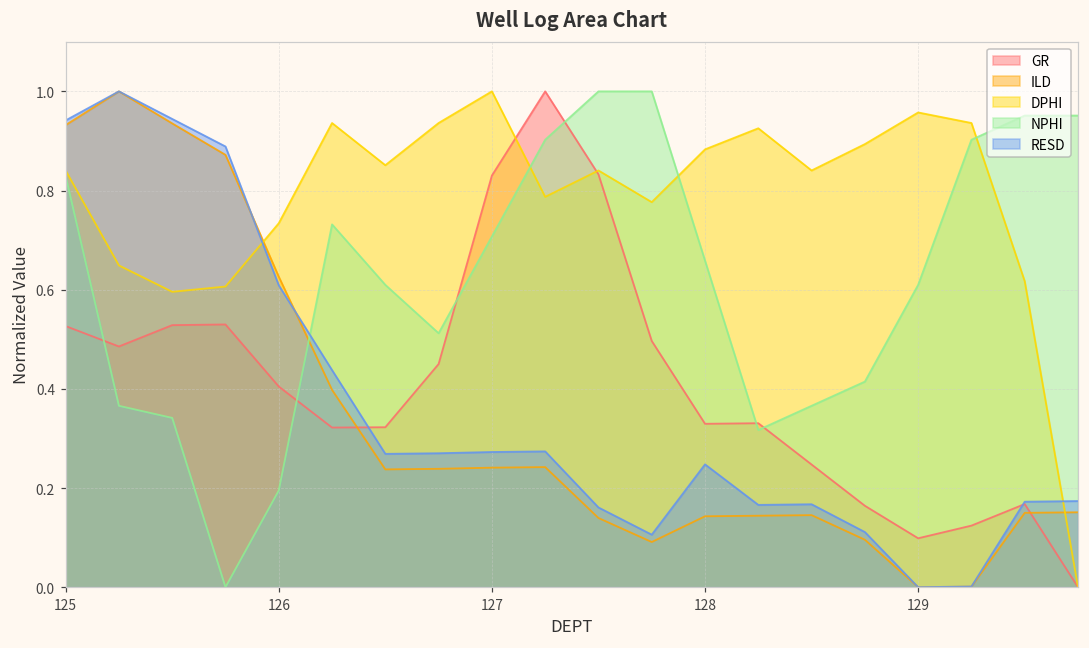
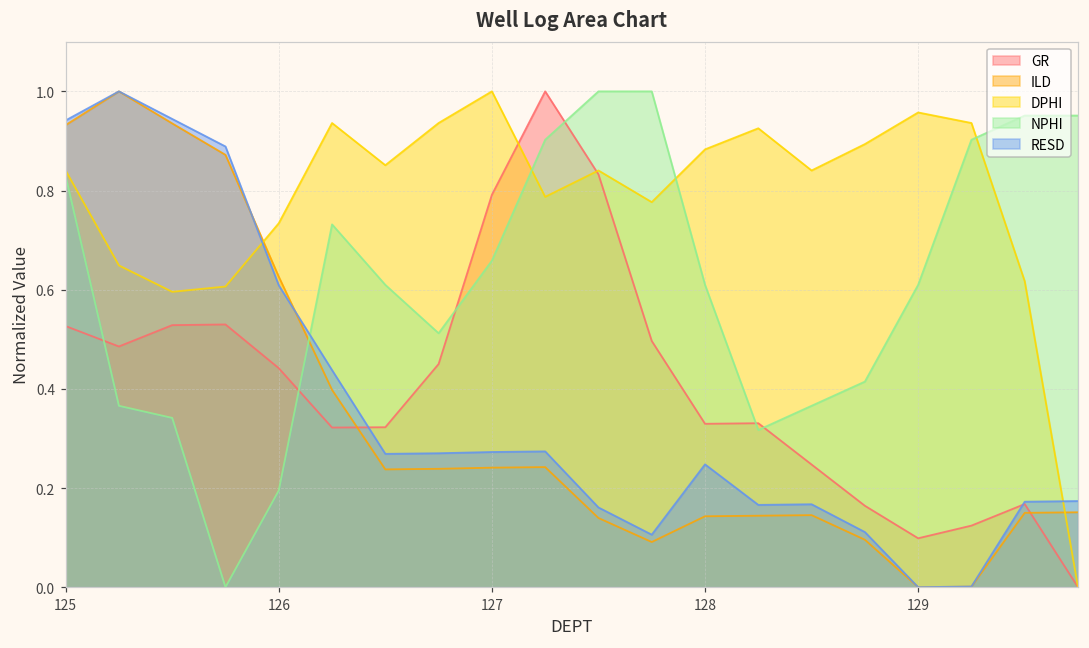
  {
    "GR": {
      "125": 0.53,
-     "126": 0.40,
-     "127": 0.83,
+     "126": 0.44,
+     "127": 0.79,
      "128": 0.33,
      "129": 0.10
    },
    "NPHI": {
      "125": 0.83,
      "126": 0.20,
-     "127": 0.71,
-     "128": 0.66,
+     "127": 0.66,
+     "128": 0.61,
      "129": 0.61
    },
    "RESD": {
      "125": 0.94,
      "126": 0.61,
      "127": 0.27,
      "128": 0.25
    }
  }
